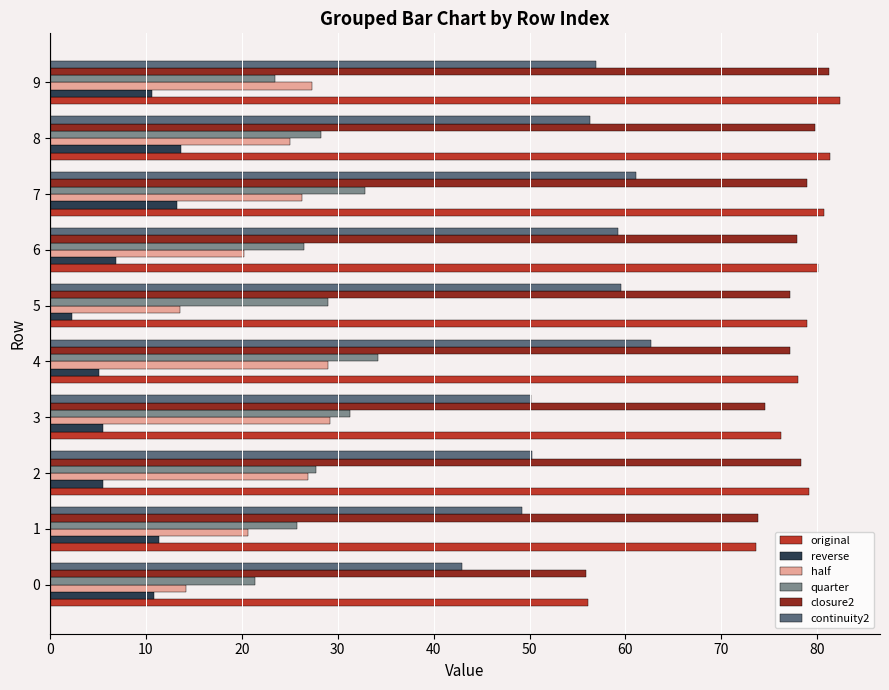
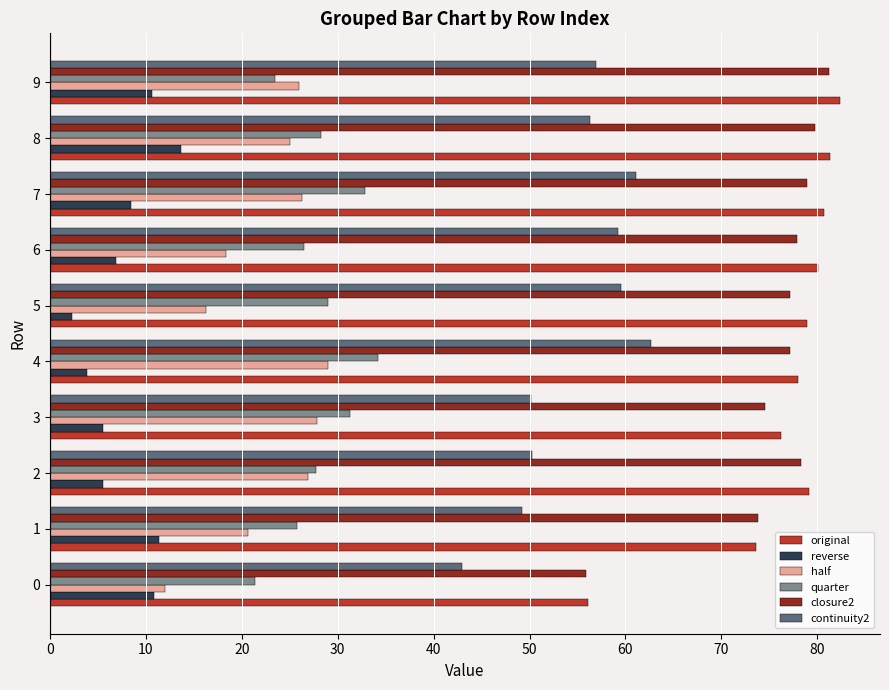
  {
    "reverse": {
      "9": 11,
      "8": 14,
-     "7": 13,
+     "7": 8,
      "6": 7,
      "5": 2,
-     "4": 5,
+     "4": 4,
      "3": 6,
      "2": 6,
      "1": 11,
      "0": 11
    },
    "half": {
-     "9": 27,
+     "9": 26,
      "8": 25,
      "7": 26,
-     "6": 20,
-     "5": 14,
+     "6": 18,
+     "5": 16,
      "4": 29,
-     "3": 29,
+     "3": 28,
      "2": 27,
      "1": 21,
-     "0": 14
+     "0": 12
    }
  }
